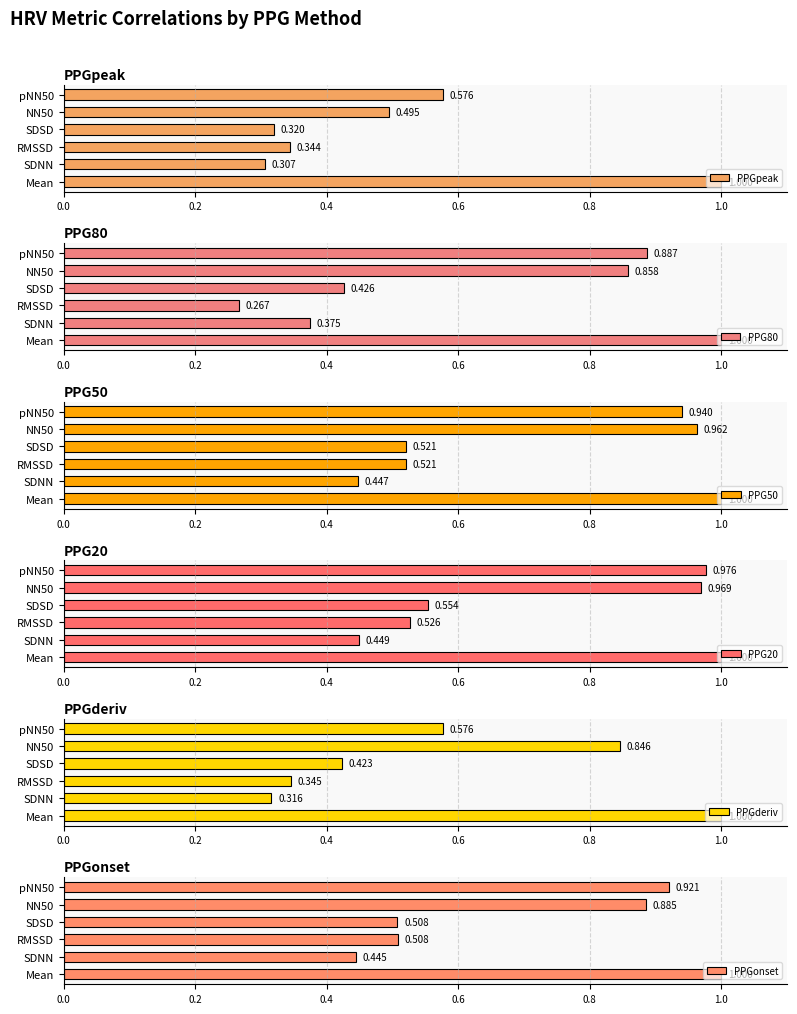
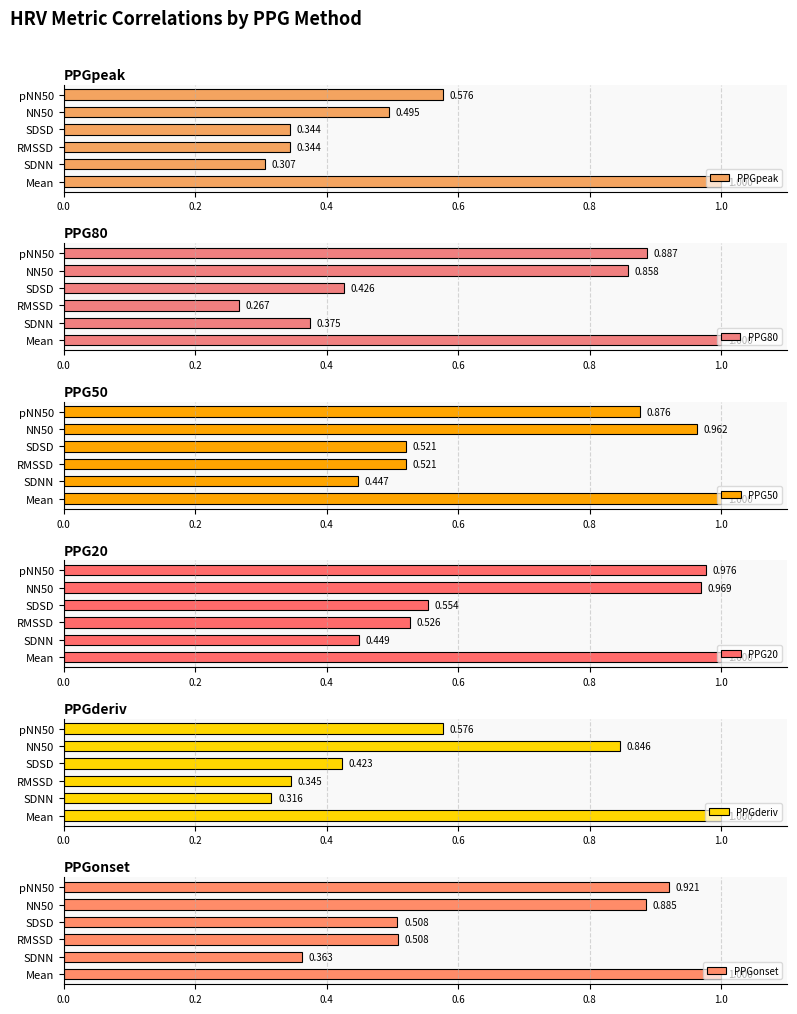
  {
    "PPGpeak": {
      "pNN50": 0.576,
      "NN50": 0.495,
-     "SDSD": 0.320,
+     "SDSD": 0.344,
      "RMSSD": 0.344,
      "SDNN": 0.307
    },
    "PPG80": {
      "pNN50": 0.887,
      "NN50": 0.858,
      "SDSD": 0.426,
      "RMSSD": 0.267,
      "SDNN": 0.375
    },
    "PPG50": {
-     "pNN50": 0.940,
+     "pNN50": 0.876,
      "NN50": 0.962,
      "SDSD": 0.521,
      "RMSSD": 0.521,
      "SDNN": 0.447
    },
    "PPG20": {
      "pNN50": 0.976,
      "NN50": 0.969,
      "SDSD": 0.554,
      "RMSSD": 0.526,
      "SDNN": 0.449
    },
    "PPGderiv": {
      "pNN50": 0.576,
      "NN50": 0.846,
      "SDSD": 0.423,
      "RMSSD": 0.345,
      "SDNN": 0.316
    },
    "PPGonset": {
      "pNN50": 0.921,
      "NN50": 0.885,
      "SDSD": 0.508,
      "RMSSD": 0.508,
-     "SDNN": 0.445
+     "SDNN": 0.363
    }
  }
